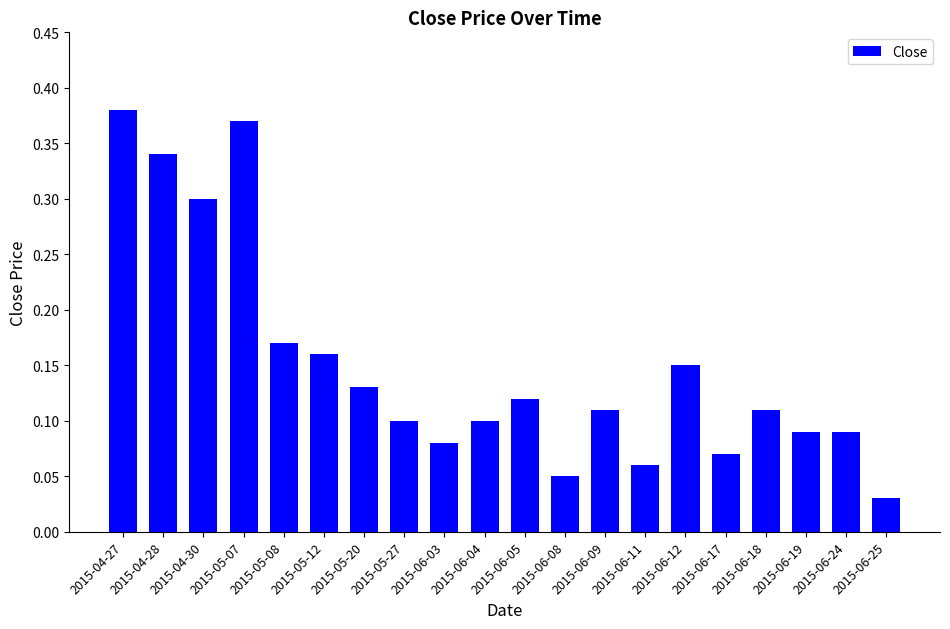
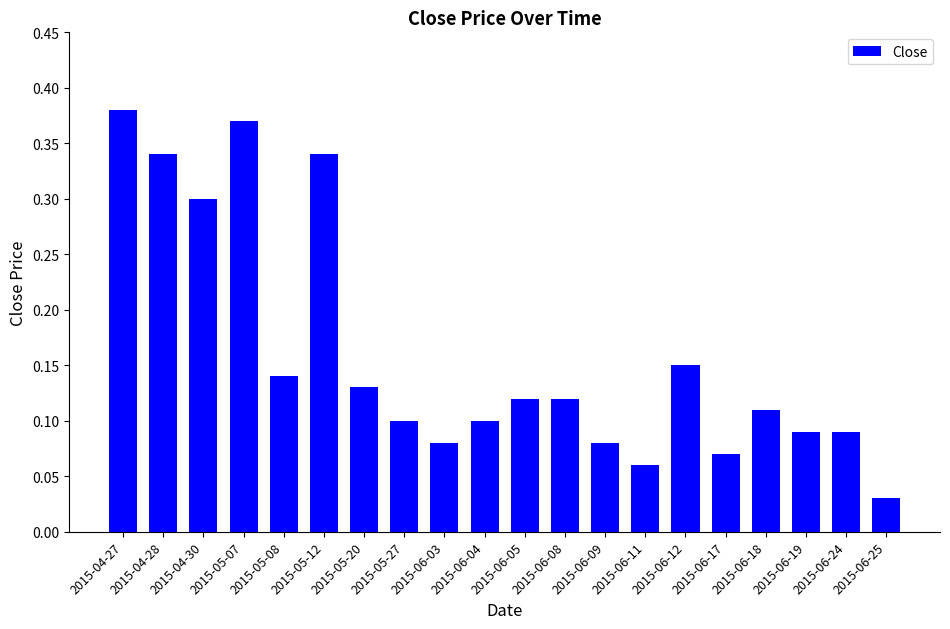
  {
    "2015-04-27": 0.38,
    "2015-04-28": 0.34,
    "2015-04-30": 0.30,
    "2015-05-07": 0.37,
-   "2015-05-08": 0.17,
-   "2015-05-12": 0.16,
+   "2015-05-08": 0.14,
+   "2015-05-12": 0.34,
    "2015-05-20": 0.13,
    "2015-05-27": 0.10,
    "2015-06-03": 0.08,
    "2015-06-04": 0.10,
    "2015-06-05": 0.12,
-   "2015-06-08": 0.05,
-   "2015-06-09": 0.11,
+   "2015-06-08": 0.12,
+   "2015-06-09": 0.08,
    "2015-06-11": 0.06,
    "2015-06-12": 0.15,
    "2015-06-17": 0.07,
    "2015-06-18": 0.11,
    "2015-06-19": 0.09,
    "2015-06-24": 0.09,
    "2015-06-25": 0.03
  }
